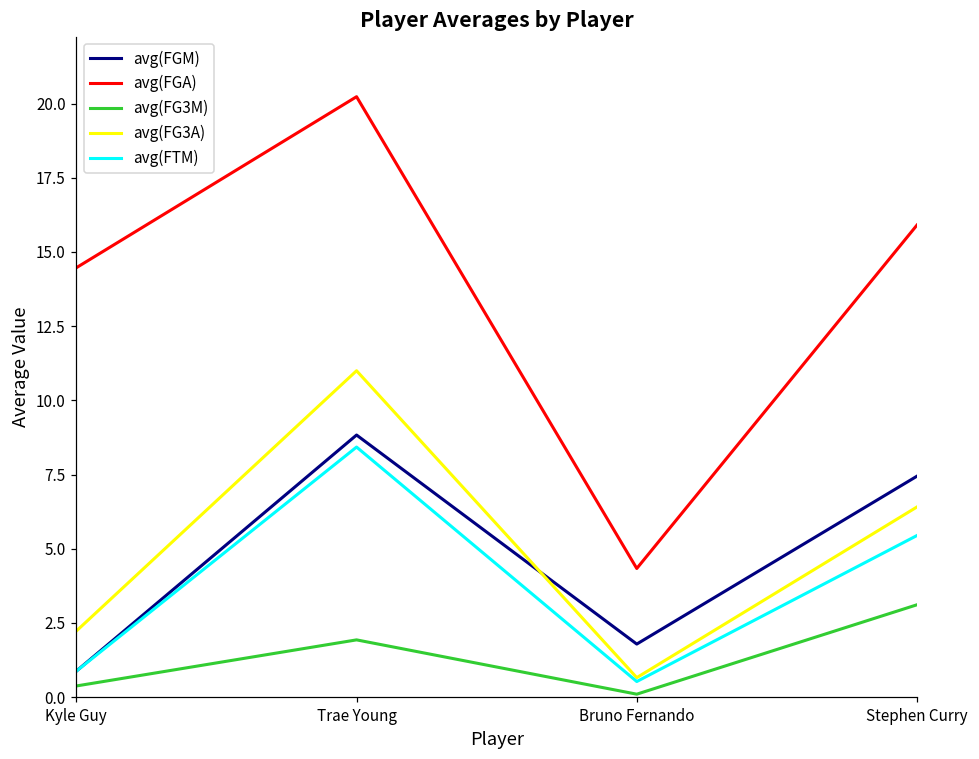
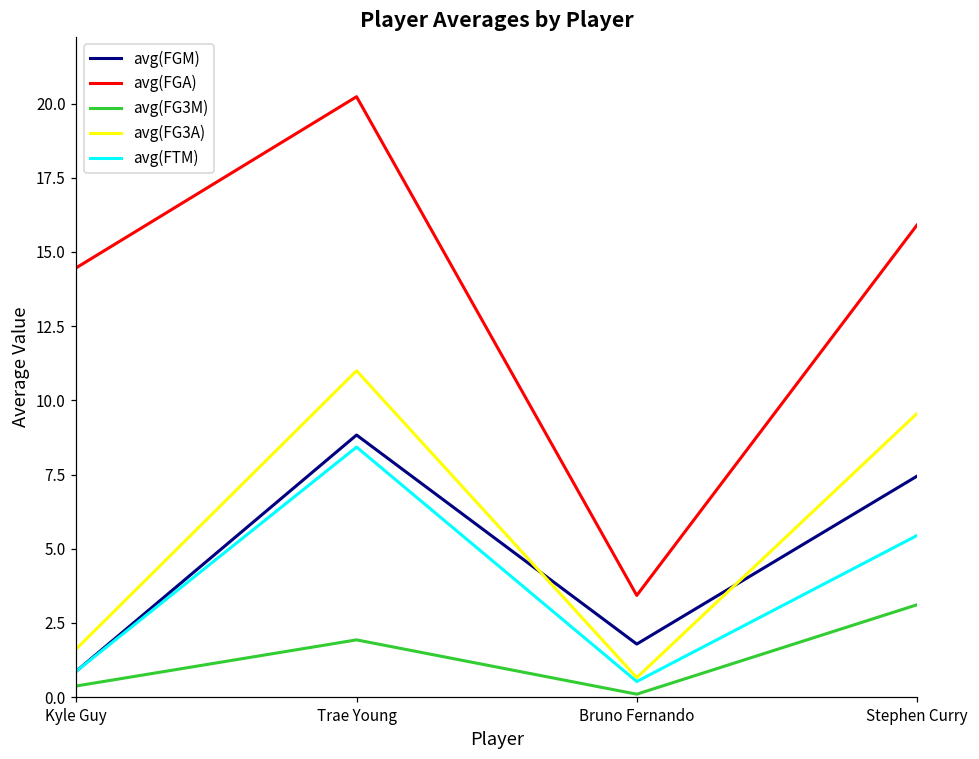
  {
    "avg(FGM)": {
      "Trae Young": 8.8,
      "Bruno Fernando": 1.8,
      "Stephen Curry": 7.4
    },
    "avg(FGA)": {
      "Kyle Guy": 14.5,
      "Trae Young": 20.2,
-     "Bruno Fernando": 4.3,
+     "Bruno Fernando": 3.4,
      "Stephen Curry": 15.9
    },
    "avg(FG3M)": {
      "Kyle Guy": 0.4,
      "Trae Young": 1.9,
      "Bruno Fernando": 0.1,
      "Stephen Curry": 3.1
    },
    "avg(FG3A)": {
-     "Kyle Guy": 2.2,
+     "Kyle Guy": 1.6,
      "Trae Young": 11.0,
      "Bruno Fernando": 0.7,
-     "Stephen Curry": 6.4
+     "Stephen Curry": 9.6
    },
    "avg(FTM)": {
      "Trae Young": 8.4,
      "Bruno Fernando": 0.5,
      "Stephen Curry": 5.4
    }
  }
